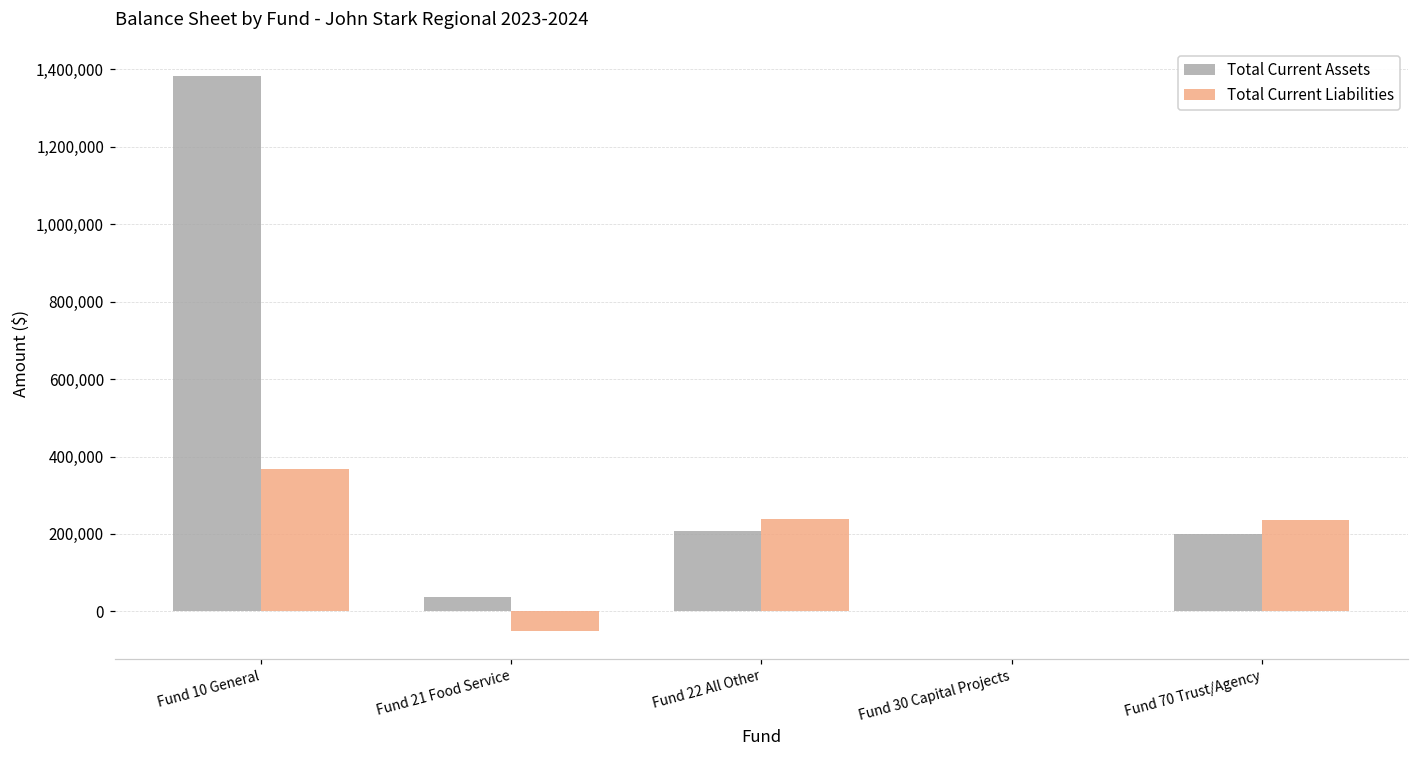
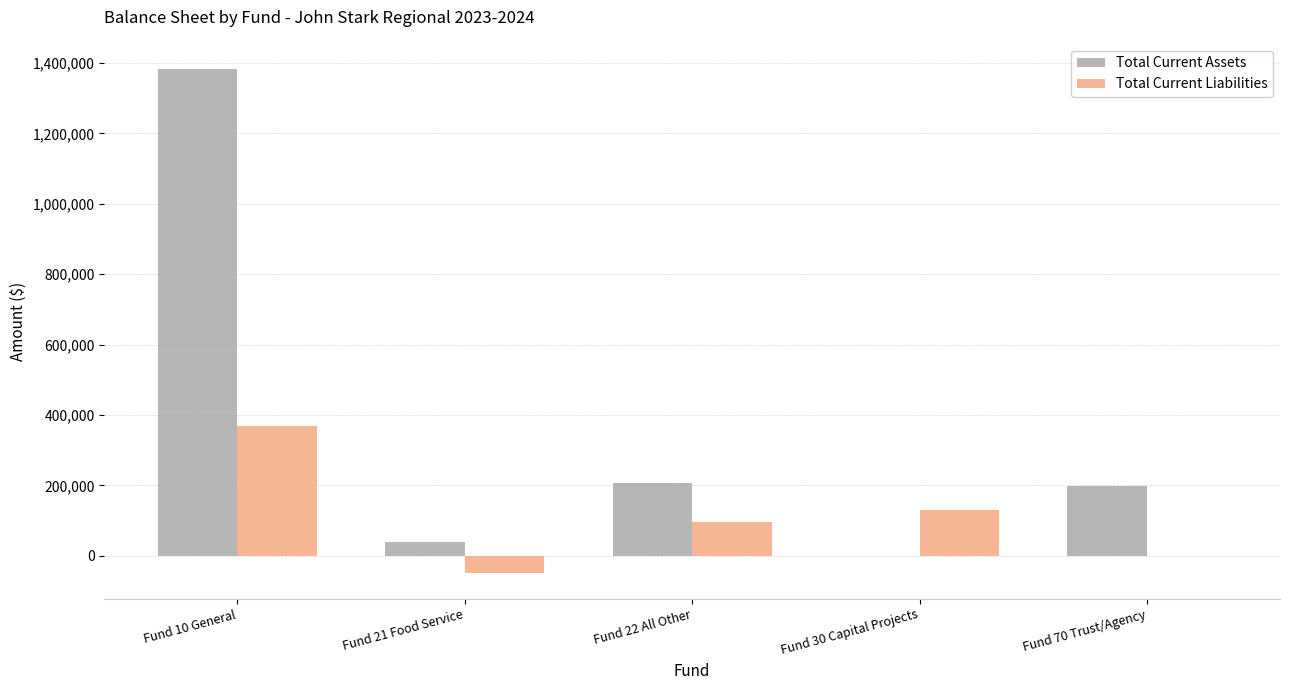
  {
    "Total Current Assets": {
      "Fund 10 General": "1,380,000",
      "Fund 21 Food Service": "40,000",
      "Fund 22 All Other": "210,000",
      "Fund 30 Capital Projects": "0",
      "Fund 70 Trust/Agency": "200,000"
    },
    "Total Current Liabilities": {
      "Fund 10 General": "370,000",
      "Fund 21 Food Service": "-50,000",
-     "Fund 22 All Other": "240,000",
-     "Fund 30 Capital Projects": "0",
-     "Fund 70 Trust/Agency": "240,000"
+     "Fund 22 All Other": "100,000",
+     "Fund 30 Capital Projects": "130,000",
+     "Fund 70 Trust/Agency": "0"
    }
  }
